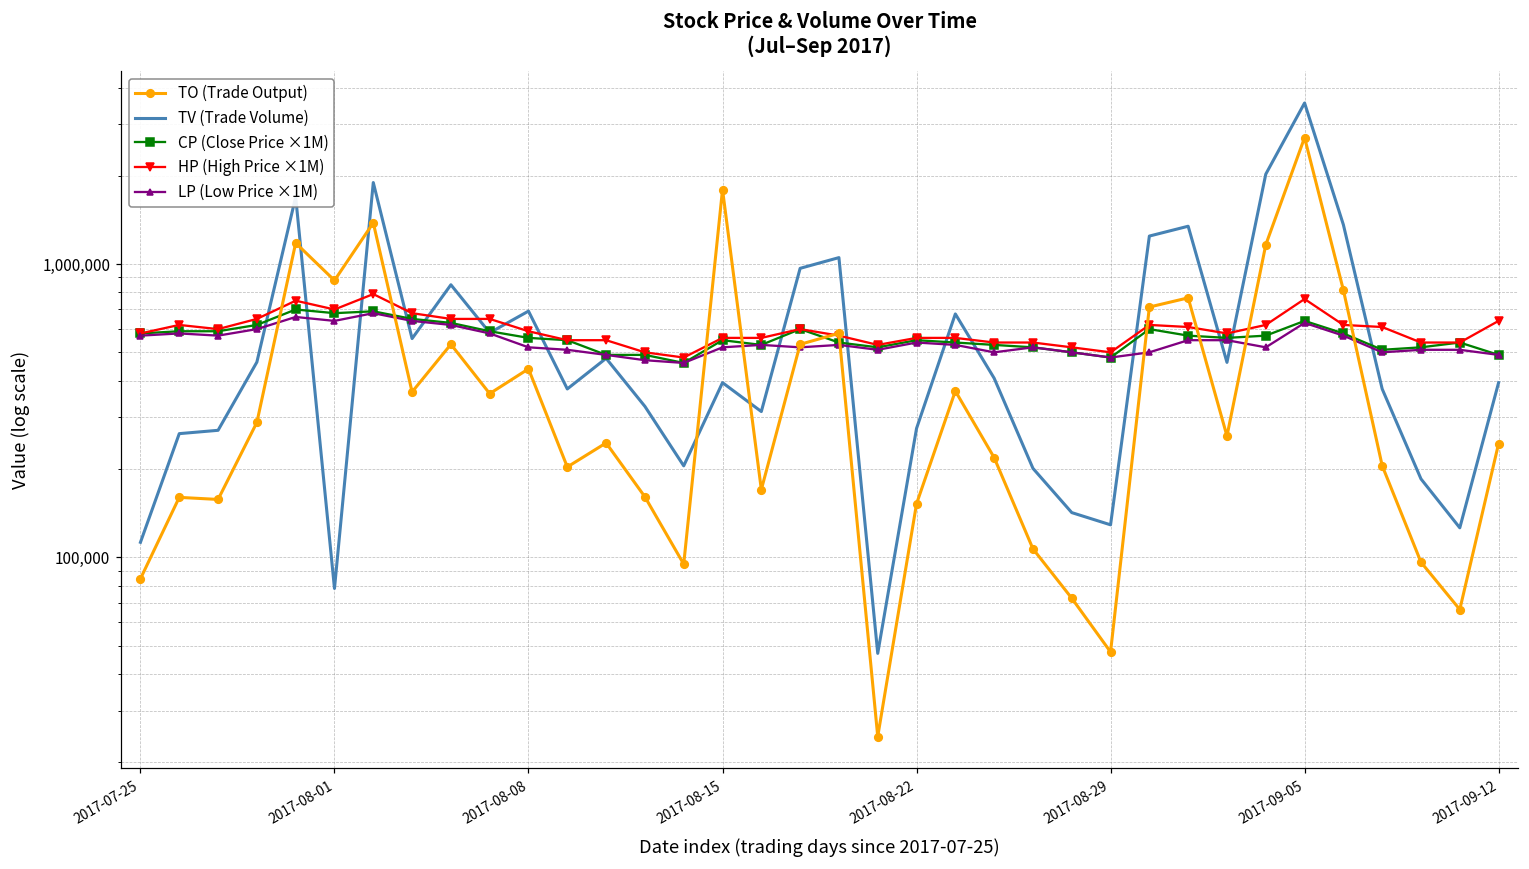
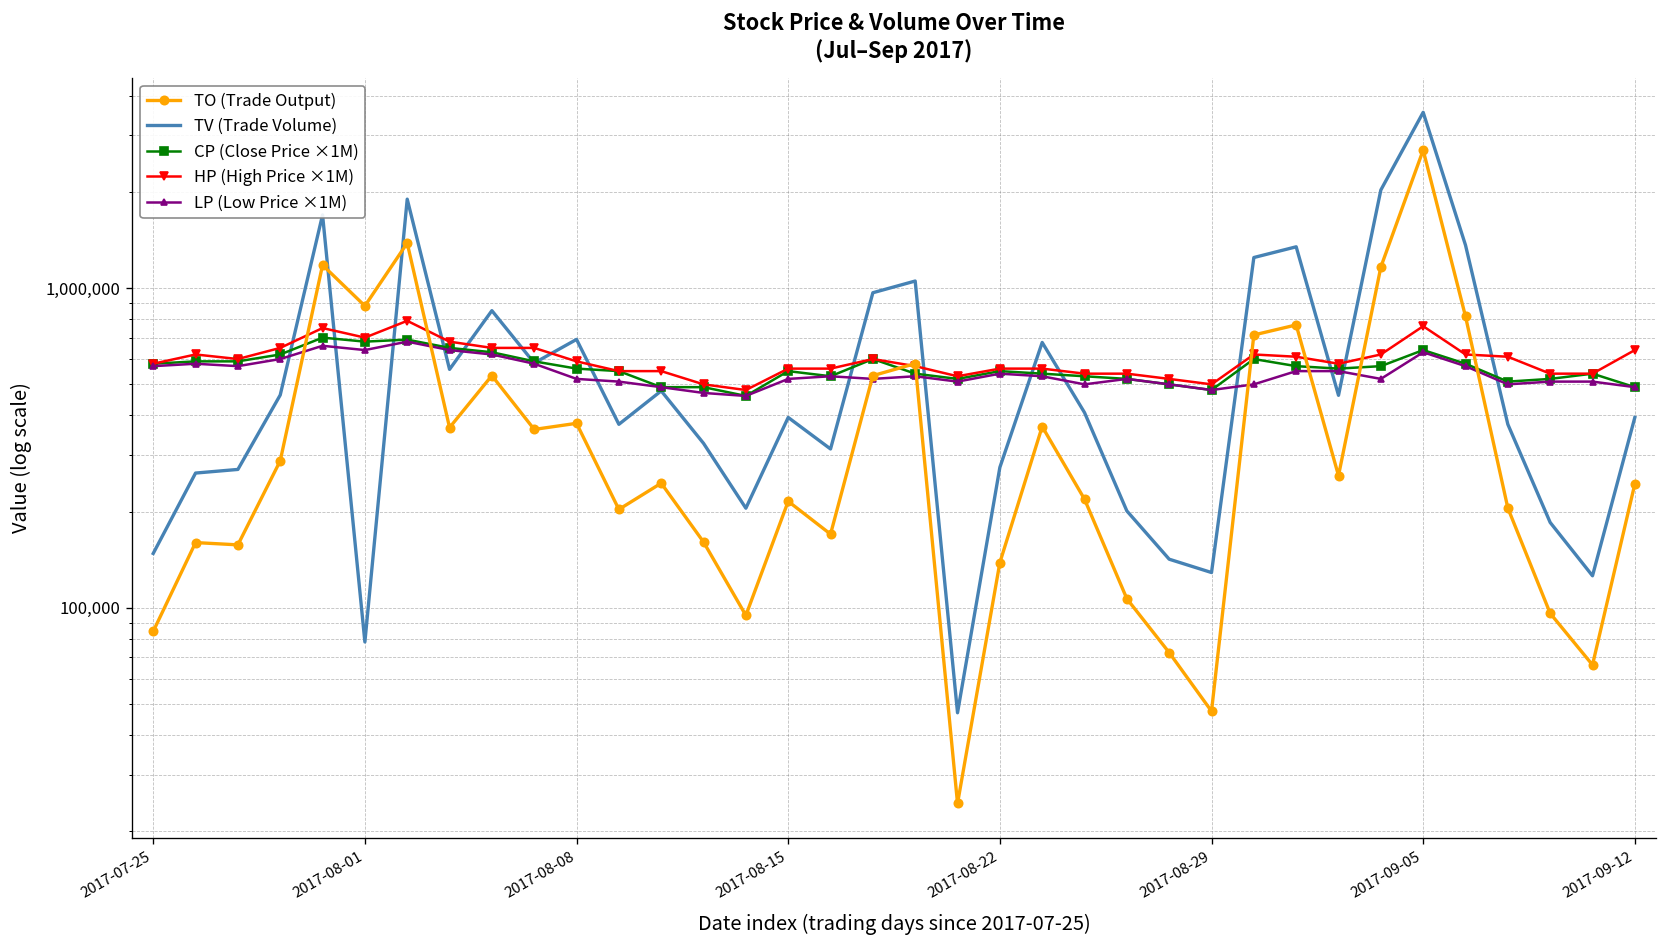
  {
    "TO (Trade Output)": {
      "2017-07-25": "84,000",
      "2017-08-01": "880,000",
-     "2017-08-08": "440,000",
-     "2017-08-15": "1,800,000",
-     "2017-08-22": "150,000",
+     "2017-08-08": "380,000",
+     "2017-08-15": "220,000",
+     "2017-08-22": "140,000",
      "2017-08-29": "48,000",
      "2017-09-05": "2,700,000",
      "2017-09-12": "240,000"
    },
    "TV (Trade Volume)": {
-     "2017-07-25": "112,000",
+     "2017-07-25": "150,000",
      "2017-08-01": "78,000",
      "2017-08-08": "690,000",
      "2017-08-15": "390,000",
      "2017-08-22": "280,000",
      "2017-08-29": "130,000",
      "2017-09-05": "3,500,000",
      "2017-09-12": "390,000"
    },
    "CP (Close Price ×1M)": {
      "2017-08-01": "680,000",
      "2017-08-08": "560,000"
    },
    "HP (High Price ×1M)": {
      "2017-08-01": "700,000",
      "2017-08-08": "590,000",
      "2017-08-29": "500,000",
      "2017-09-05": "760,000",
      "2017-09-12": "640,000"
    },
    "LP (Low Price ×1M)": {
      "2017-08-01": "640,000",
      "2017-08-08": "520,000",
      "2017-08-15": "520,000"
    }
  }
